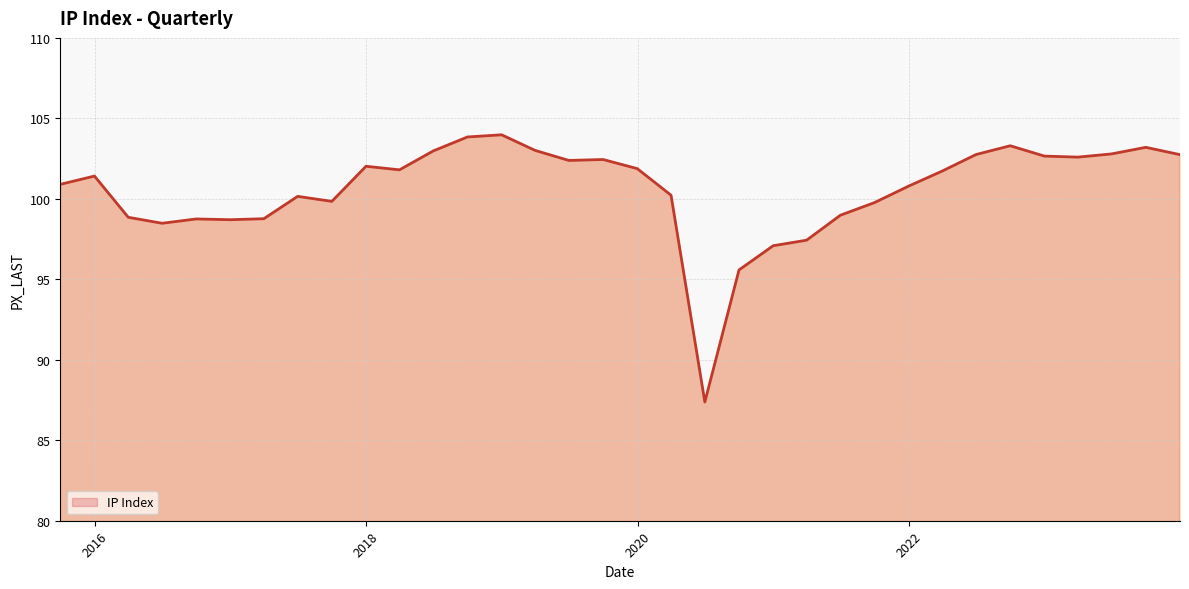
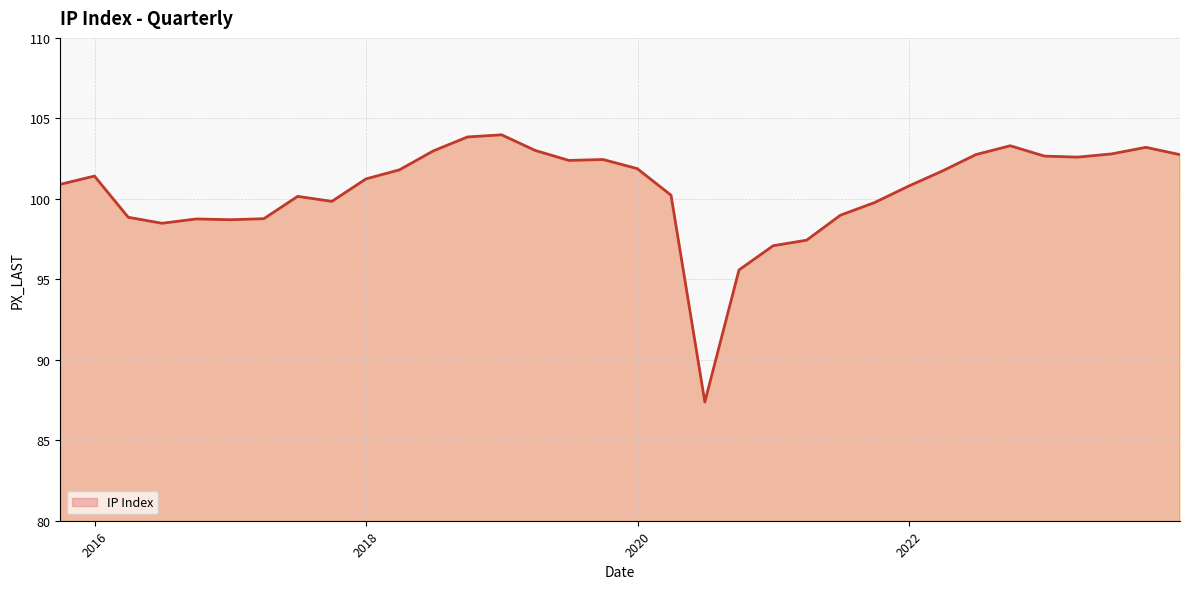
  {
    "2016": 101.4,
-   "2018": 102.0,
+   "2018": 101.2,
    "2020": 101.9,
    "2022": 100.8
  }
